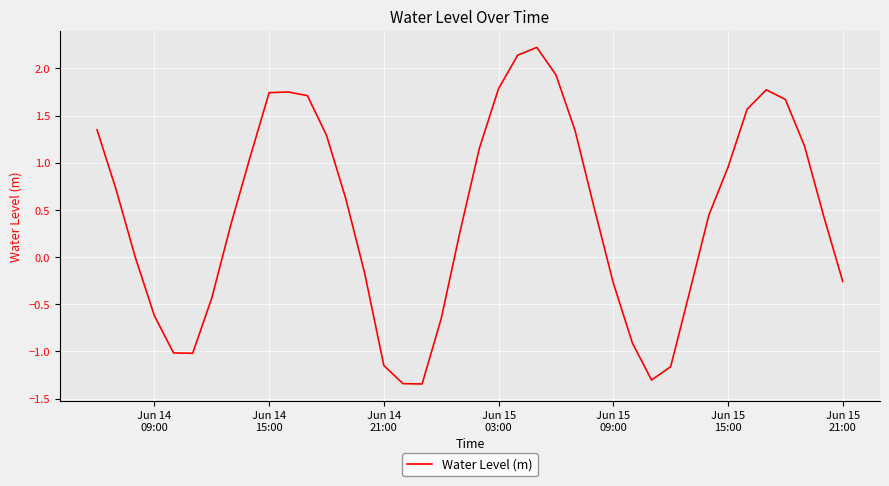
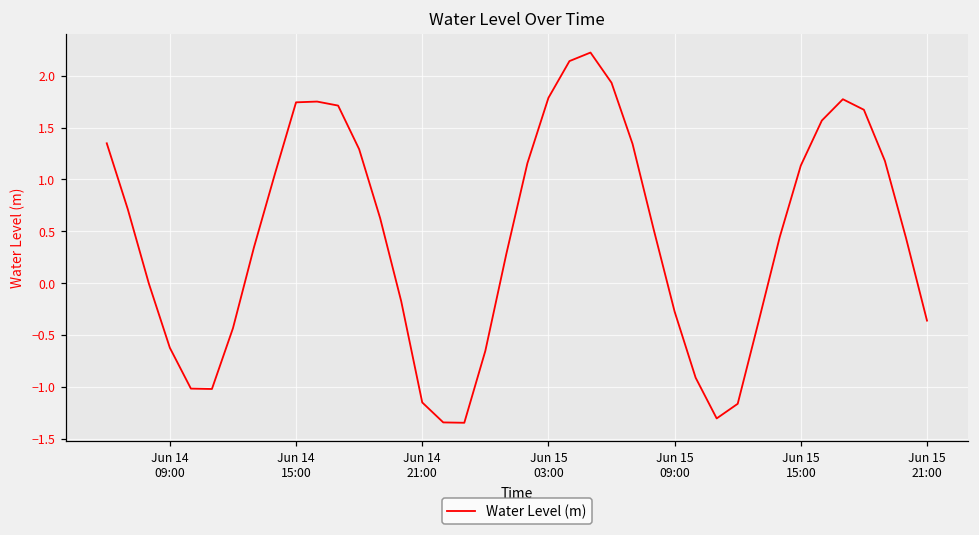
  {
    "Jun 14 09:00": -0.6,
    "Jun 14 15:00": 1.7,
    "Jun 14 21:00": -1.1,
    "Jun 15 03:00": 1.8,
    "Jun 15 09:00": -0.3,
-   "Jun 15 15:00": 1.0,
-   "Jun 15 21:00": -0.3
+   "Jun 15 15:00": 1.1,
+   "Jun 15 21:00": -0.4
  }
